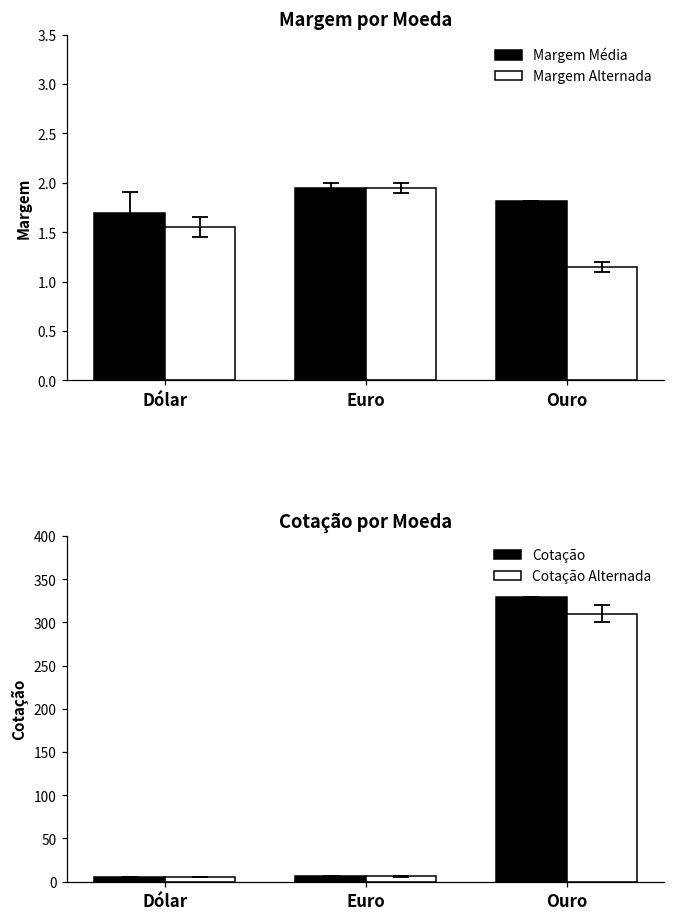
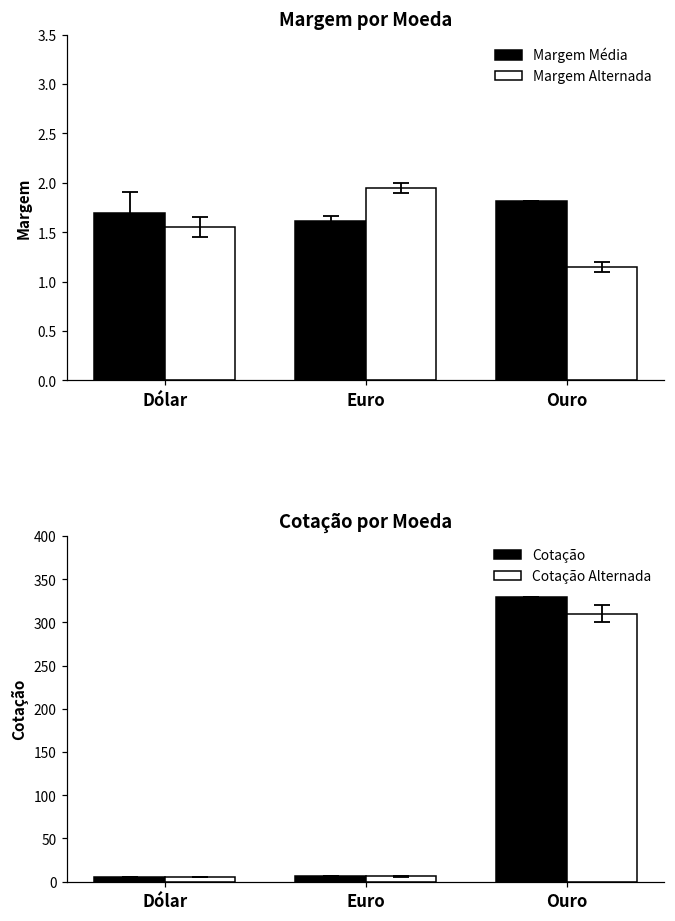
  {
    "Margem por Moeda": {
      "Margem Média": {
        "Dólar": 1.7,
-       "Euro": 2.0,
+       "Euro": 1.6,
        "Ouro": 1.8
      },
      "Margem Alternada": {
        "Dólar": 1.6,
        "Euro": 2.0,
        "Ouro": 1.2
      }
    },
    "Cotação por Moeda": {
      "Cotação": {
        "Dólar": 10,
        "Euro": 10,
        "Ouro": 330
      },
      "Cotação Alternada": {
        "Dólar": 10,
        "Euro": 10,
        "Ouro": 310
      }
    }
  }
